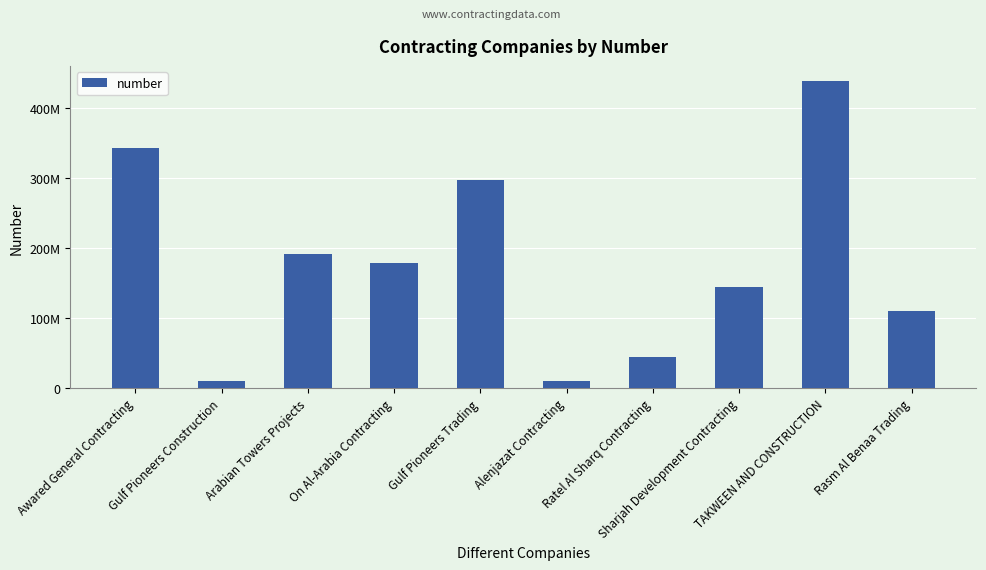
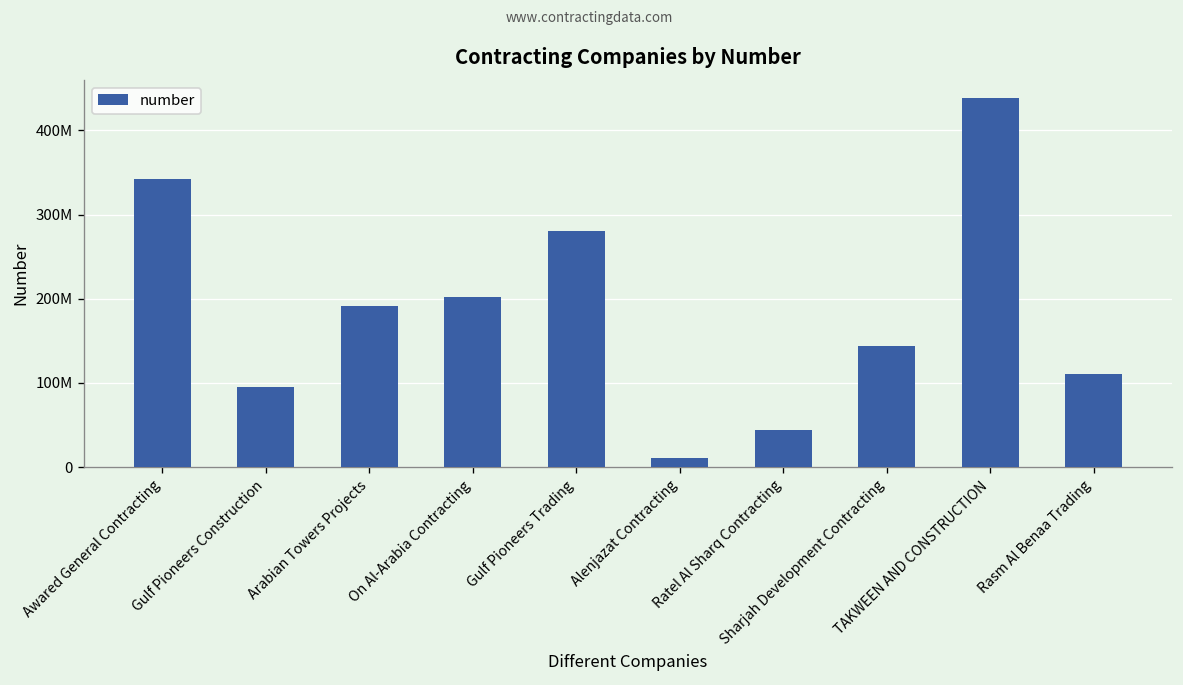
  {
    "Awared General Contracting": 340000000,
-   "Gulf Pioneers Construction": 10000000,
+   "Gulf Pioneers Construction": 100000000,
    "Arabian Towers Projects": 190000000,
-   "On Al-Arabia Contracting": 180000000,
-   "Gulf Pioneers Trading": 300000000,
+   "On Al-Arabia Contracting": 200000000,
+   "Gulf Pioneers Trading": 280000000,
    "Alenjazat Contracting": 10000000,
    "Ratel Al Sharq Contracting": 40000000,
    "Sharjah Development Contracting": 140000000,
    "TAKWEEN AND CONSTRUCTION": 440000000,
    "Rasm Al Benaa Trading": 110000000
  }
